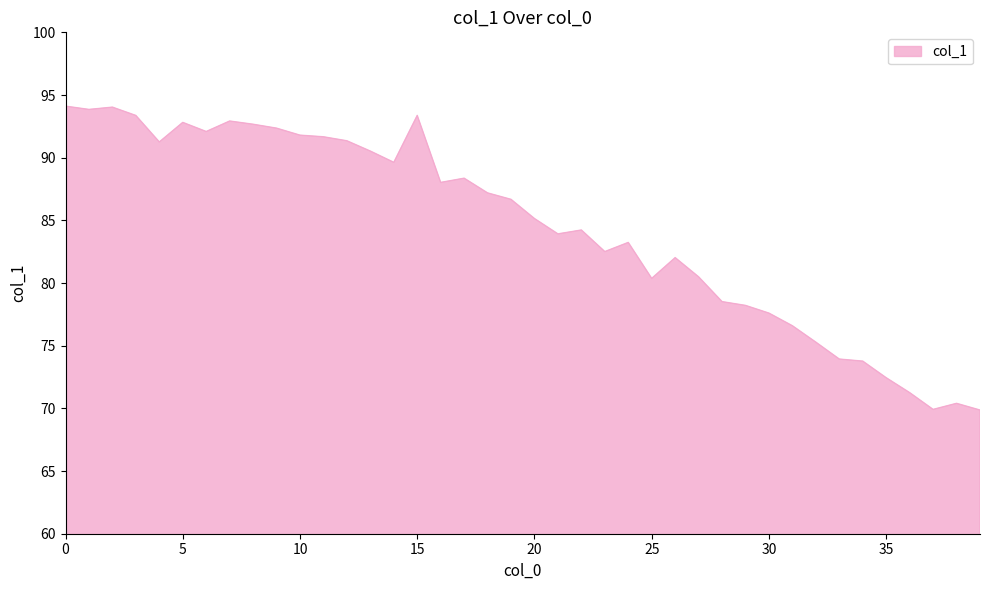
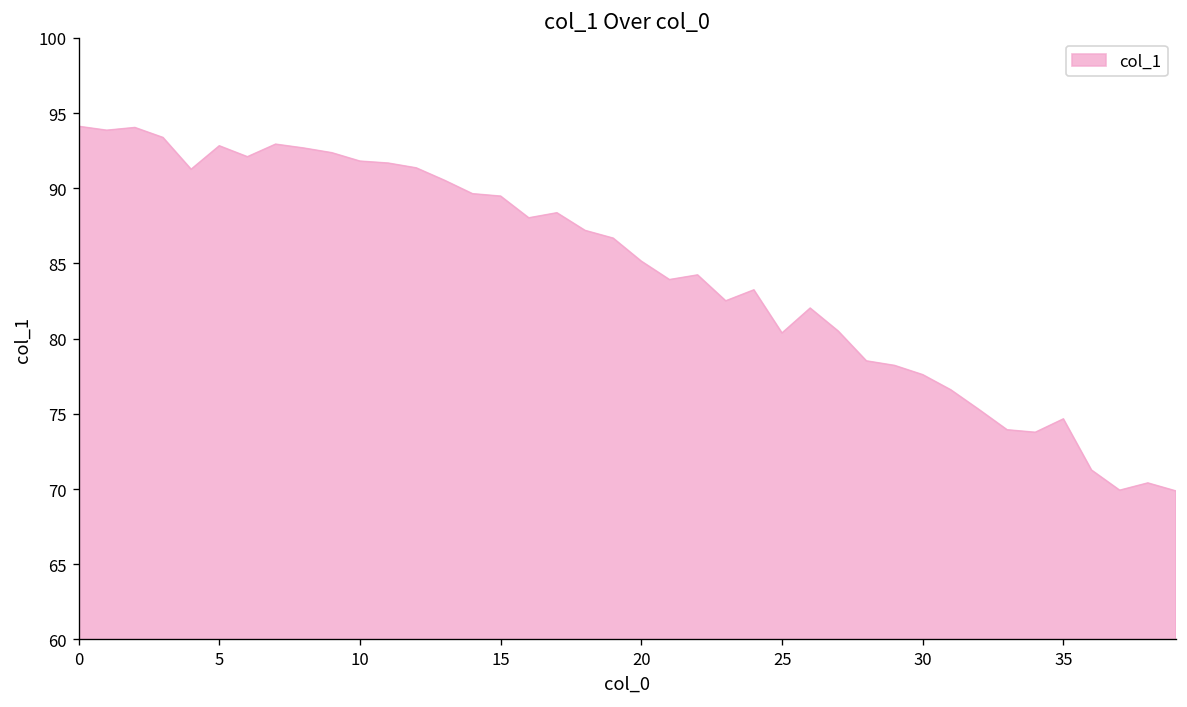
  {
    "0": 94.1,
    "5": 92.8,
    "10": 91.8,
-   "15": 93.4,
+   "15": 89.5,
    "20": 85.1,
    "25": 80.4,
    "30": 77.6,
-   "35": 72.4
+   "35": 74.7
  }
